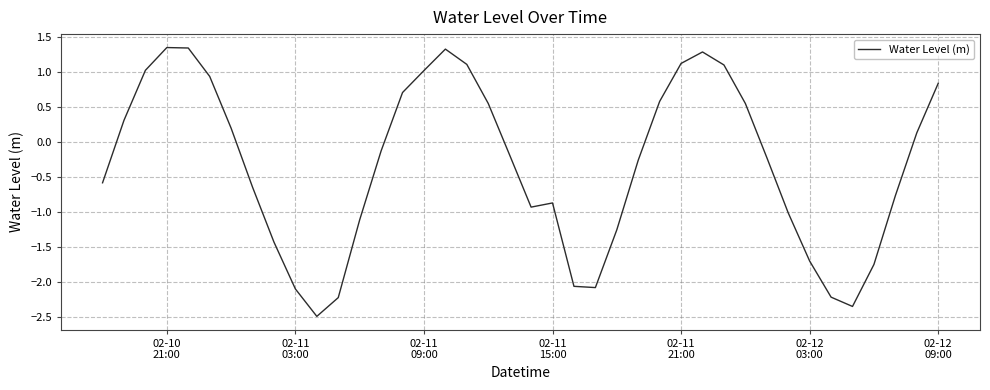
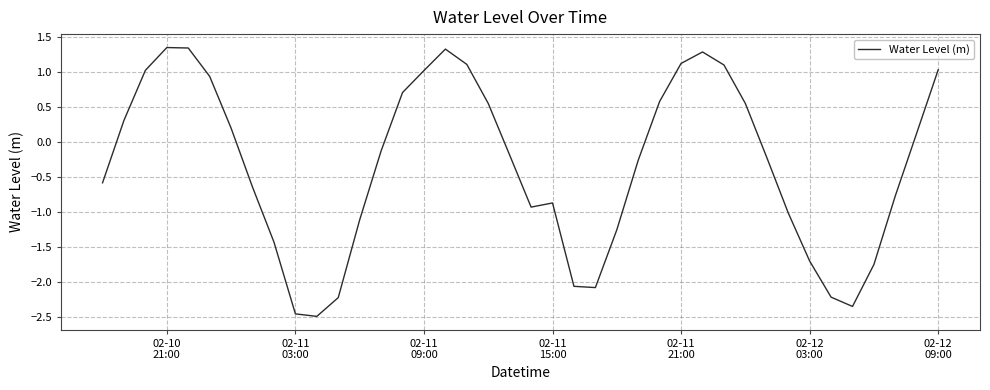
  {
    "02-10 21:00": 1.3,
-   "02-11 03:00": -2.1,
+   "02-11 03:00": -2.5,
    "02-11 09:00": 1.0,
    "02-11 15:00": -0.9,
    "02-11 21:00": 1.1,
    "02-12 03:00": -1.7,
-   "02-12 09:00": 0.8
+   "02-12 09:00": 1.0
  }
